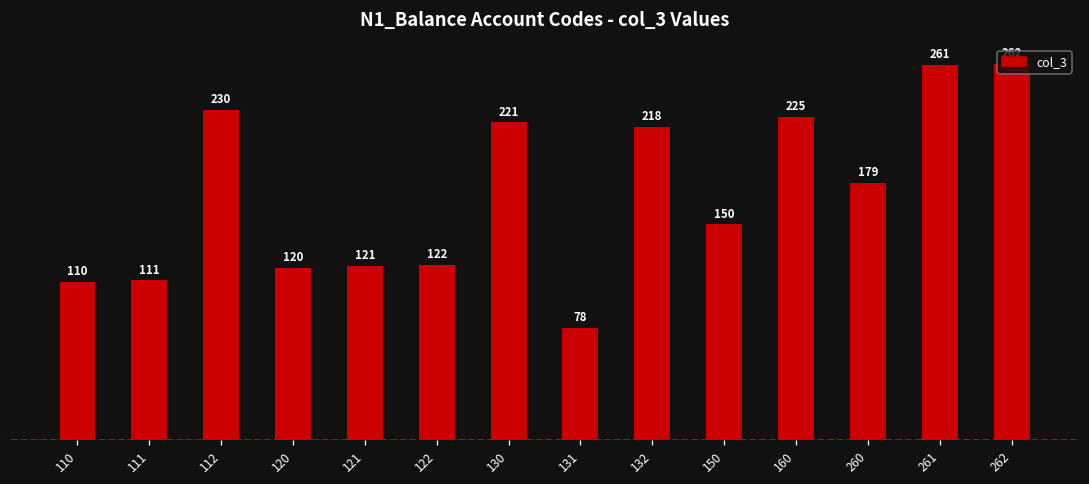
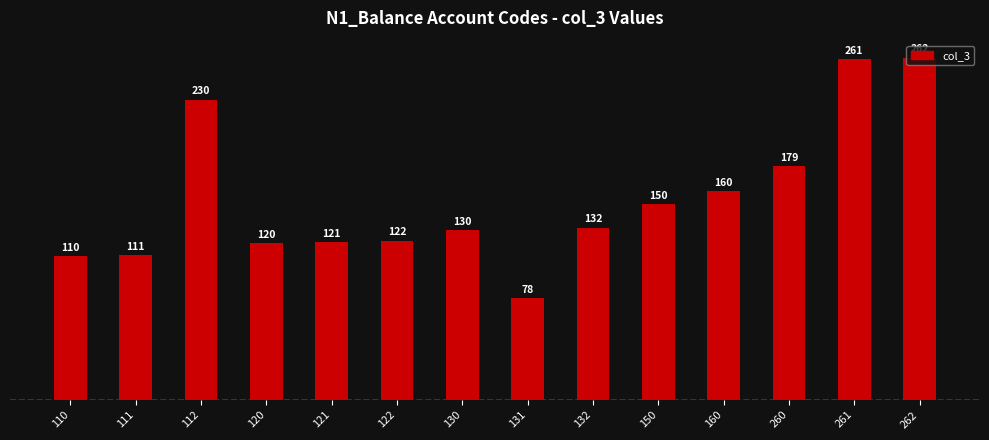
  {
    "110": 110,
    "111": 111,
    "112": 230,
    "120": 120,
    "121": 121,
    "122": 122,
-   "130": 221,
+   "130": 130,
    "131": 78,
-   "132": 218,
+   "132": 132,
    "150": 150,
-   "160": 225,
+   "160": 160,
    "260": 179,
    "261": 261
  }
